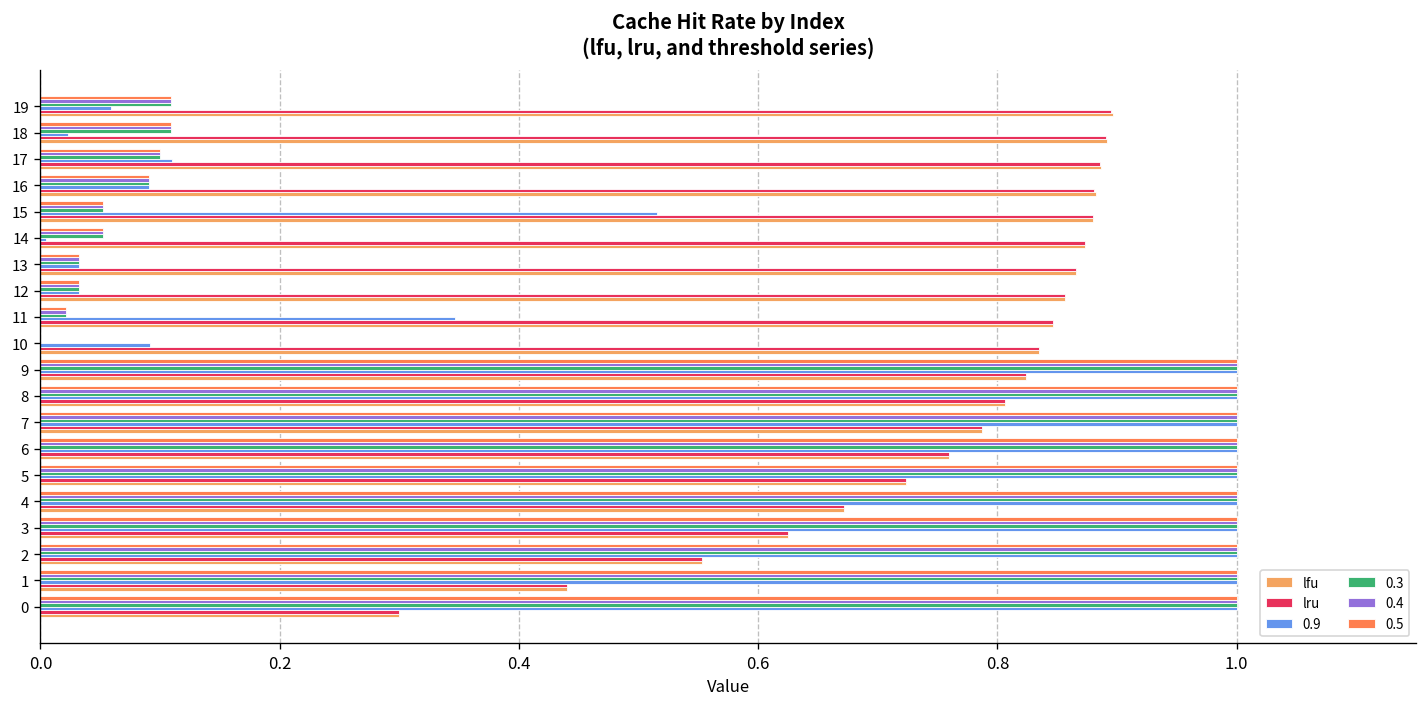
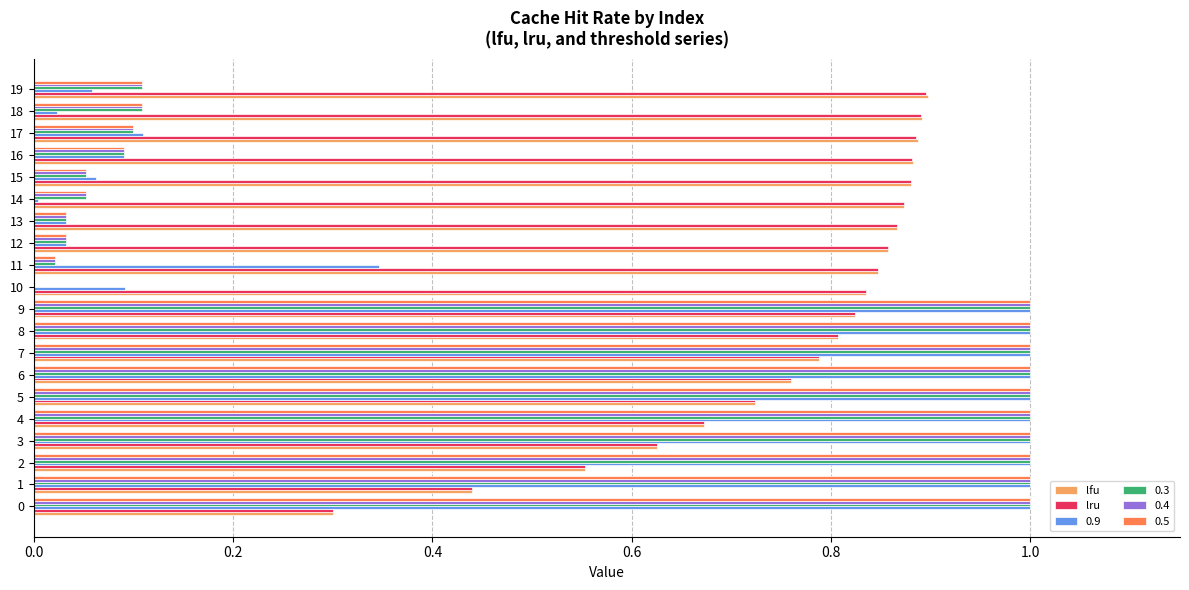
  {
    "lru": {
      "19": 0.89,
      "18": 0.89,
      "17": 0.89,
      "16": 0.88,
      "15": 0.88,
      "14": 0.87,
      "13": 0.87,
      "12": 0.86,
      "11": 0.85,
      "10": 0.83,
      "9": 0.82,
      "8": 0.81,
      "7": 0.79,
      "6": 0.76,
      "5": 0.72,
      "4": 0.67,
      "3": 0.62,
      "2": 0.55,
      "1": 0.44,
      "0": 0.30
    },
    "0.9": {
      "19": 0.06,
      "18": 0.02,
      "17": 0.11,
      "16": 0.09,
-     "15": 0.52,
+     "15": 0.06,
      "14": 0.00,
      "13": 0.03,
      "12": 0.03,
      "11": 0.35,
      "10": 0.09,
      "9": 1.00,
      "8": 1.00,
      "7": 1.00,
      "6": 1.00,
      "5": 1.00,
      "4": 1.00,
      "3": 1.00,
      "2": 1.00,
      "1": 1.00,
      "0": 1.00
    },
    "0.3": {
      "19": 0.11,
      "18": 0.11,
      "17": 0.10,
      "16": 0.09,
      "15": 0.05,
      "14": 0.05,
      "13": 0.03,
      "12": 0.03,
      "11": 0.02,
      "10": 0.00,
      "9": 1.00,
      "8": 1.00,
      "7": 1.00,
      "6": 1.00,
      "5": 1.00,
      "4": 1.00,
      "3": 1.00,
      "2": 1.00,
      "1": 1.00,
      "0": 1.00
    },
    "0.4": {
      "19": 0.11,
      "18": 0.11,
      "17": 0.10,
      "16": 0.09,
      "15": 0.05,
      "14": 0.05,
      "13": 0.03,
      "12": 0.03,
      "11": 0.02,
      "10": 0.00,
      "9": 1.00,
      "8": 1.00,
      "7": 1.00,
      "6": 1.00,
      "5": 1.00,
      "4": 1.00,
      "3": 1.00,
      "2": 1.00,
      "1": 1.00,
      "0": 1.00
    }
  }
